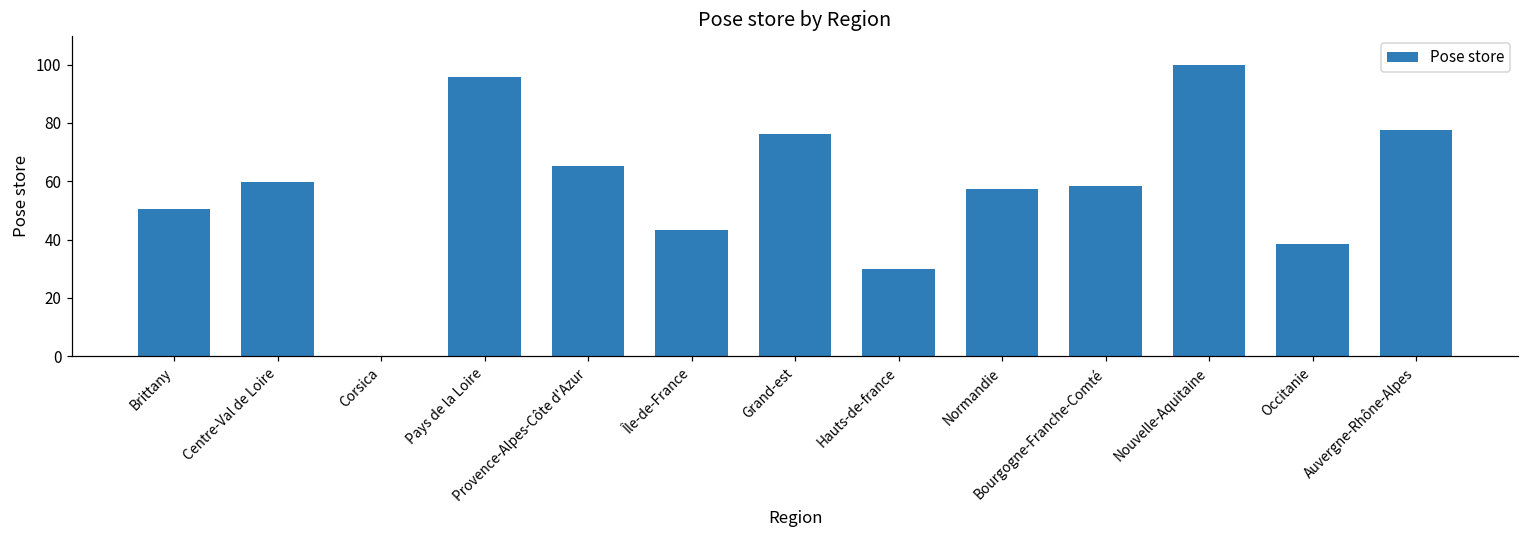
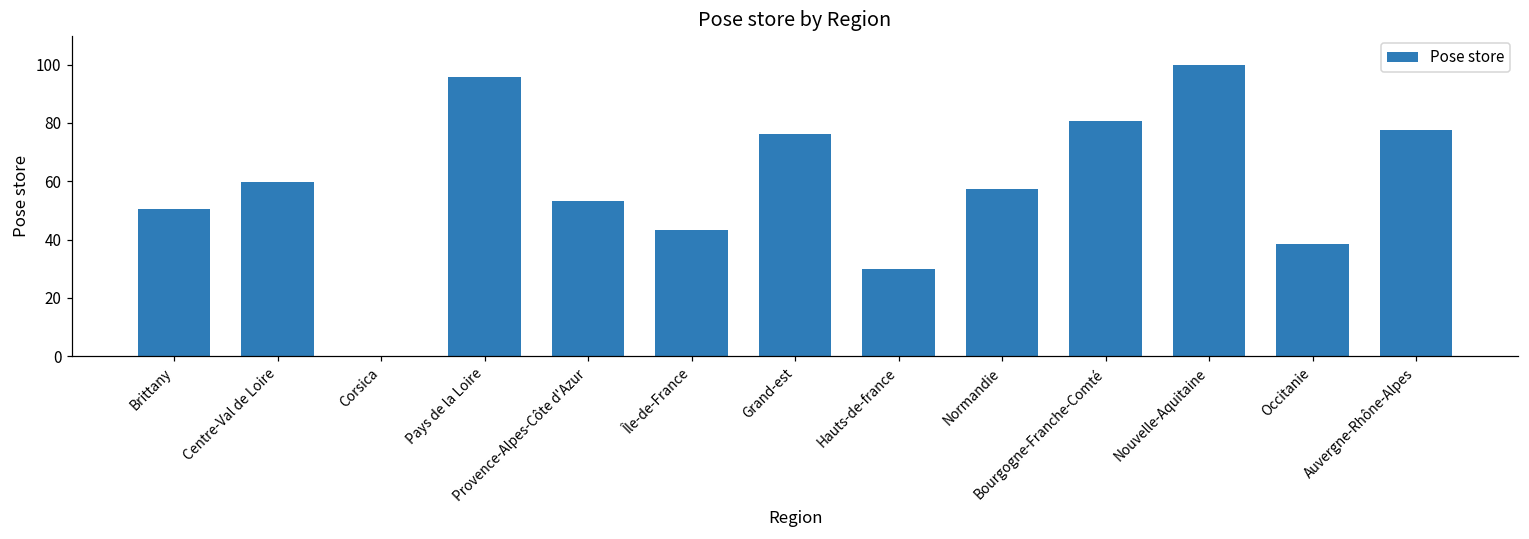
  {
    "Brittany": 51,
    "Centre-Val de Loire": 60,
    "Corsica": 0,
    "Pays de la Loire": 96,
-   "Provence-Alpes-Côte d'Azur": 65,
+   "Provence-Alpes-Côte d'Azur": 53,
    "Île-de-France": 43,
    "Grand-est": 76,
    "Hauts-de-france": 30,
    "Normandie": 57,
-   "Bourgogne-Franche-Comté": 58,
+   "Bourgogne-Franche-Comté": 81,
    "Nouvelle-Aquitaine": 100,
    "Occitanie": 38,
    "Auvergne-Rhône-Alpes": 78
  }
